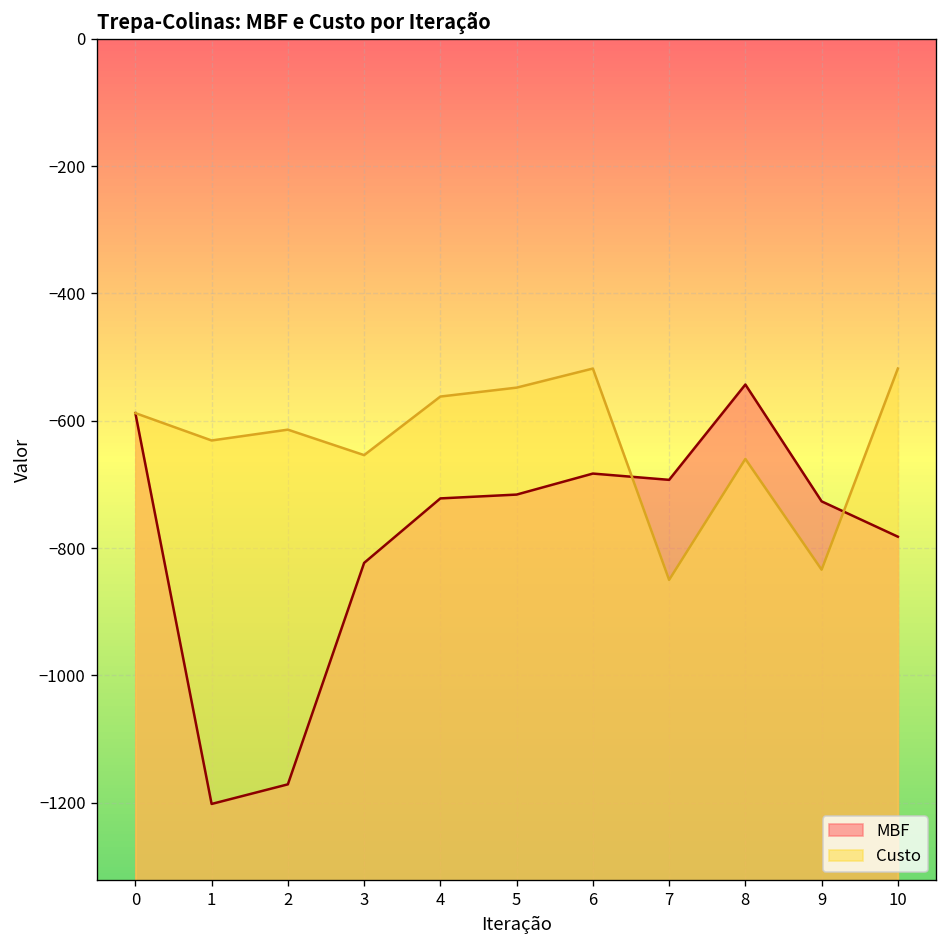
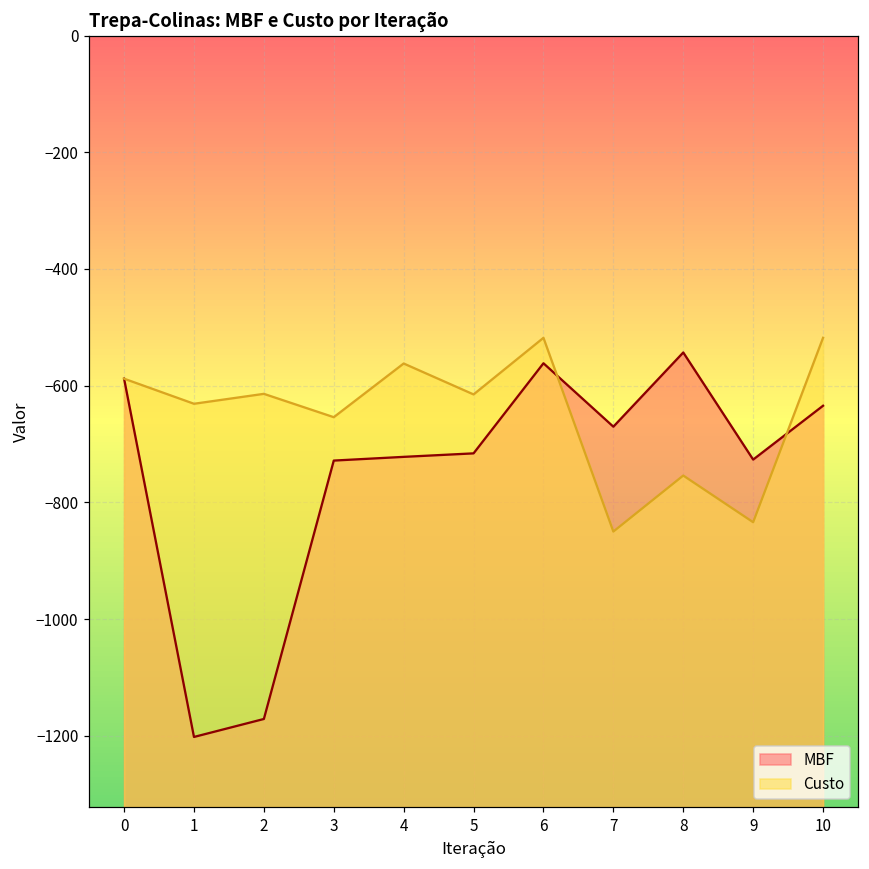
  {
    "MBF": {
      "1": -1200,
      "2": -1170,
-     "3": -820,
+     "3": -730,
      "4": -720,
      "5": -720,
-     "6": -680,
-     "7": -690,
+     "6": -560,
+     "7": -670,
      "8": -540,
      "9": -730,
-     "10": -780
+     "10": -630
    },
    "Custo": {
      "1": -630,
      "2": -610,
      "3": -650,
      "4": -560,
-     "5": -550,
+     "5": -620,
      "6": -520,
      "7": -850,
-     "8": -660,
+     "8": -750,
      "9": -830,
      "10": -520
    }
  }
